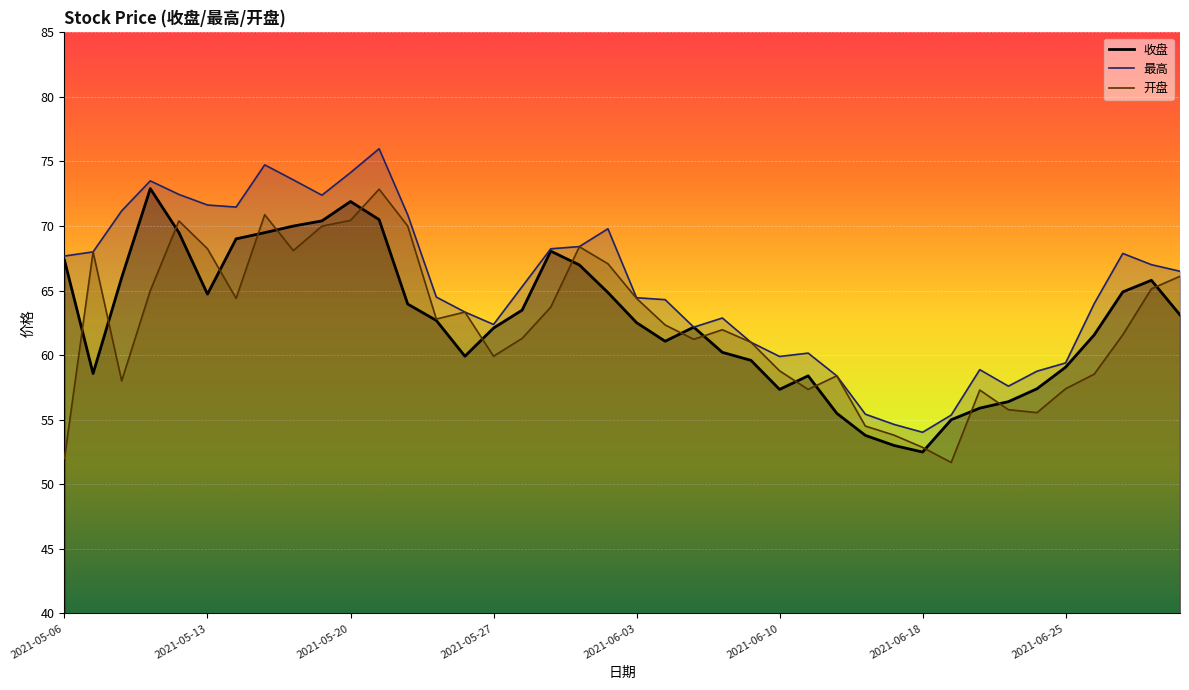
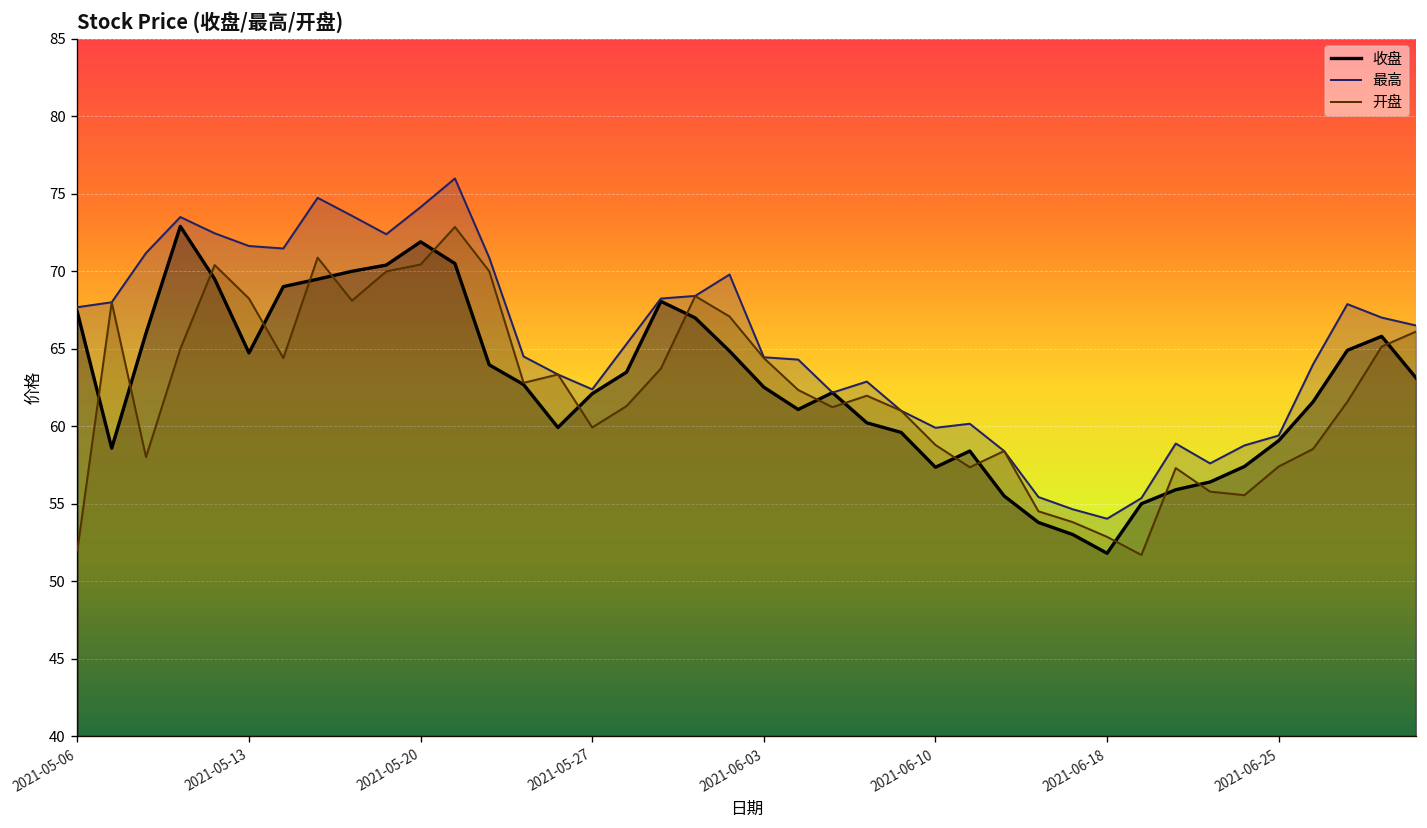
  {
    "收盘": {
      "2021-05-06": 67.4,
      "2021-05-13": 64.7,
      "2021-05-20": 71.9,
      "2021-05-27": 62.1,
      "2021-06-03": 62.5,
      "2021-06-10": 57.4,
-     "2021-06-18": 52.5,
+     "2021-06-18": 51.8,
      "2021-06-25": 59.1
    },
    "最高": {
      "2021-05-06": 67.7,
      "2021-05-13": 71.6,
      "2021-05-20": 74.1,
      "2021-05-27": 62.4,
      "2021-06-10": 59.9,
      "2021-06-18": 54.0,
      "2021-06-25": 59.4
    },
    "开盘": {
      "2021-05-06": 52.0,
      "2021-05-13": 68.2,
      "2021-05-20": 70.4,
      "2021-05-27": 59.9,
      "2021-06-10": 58.8,
      "2021-06-18": 52.9,
      "2021-06-25": 57.4
    }
  }
